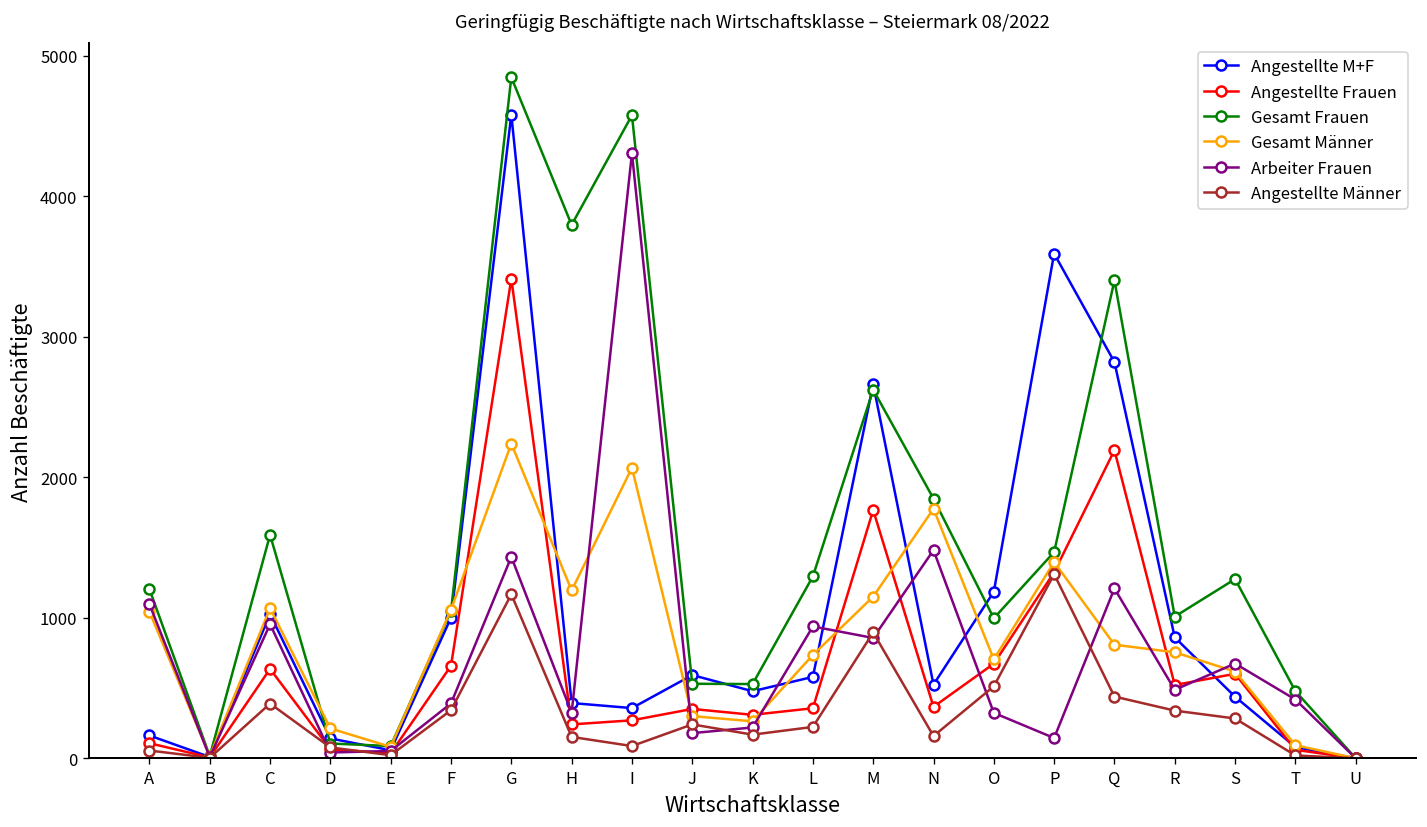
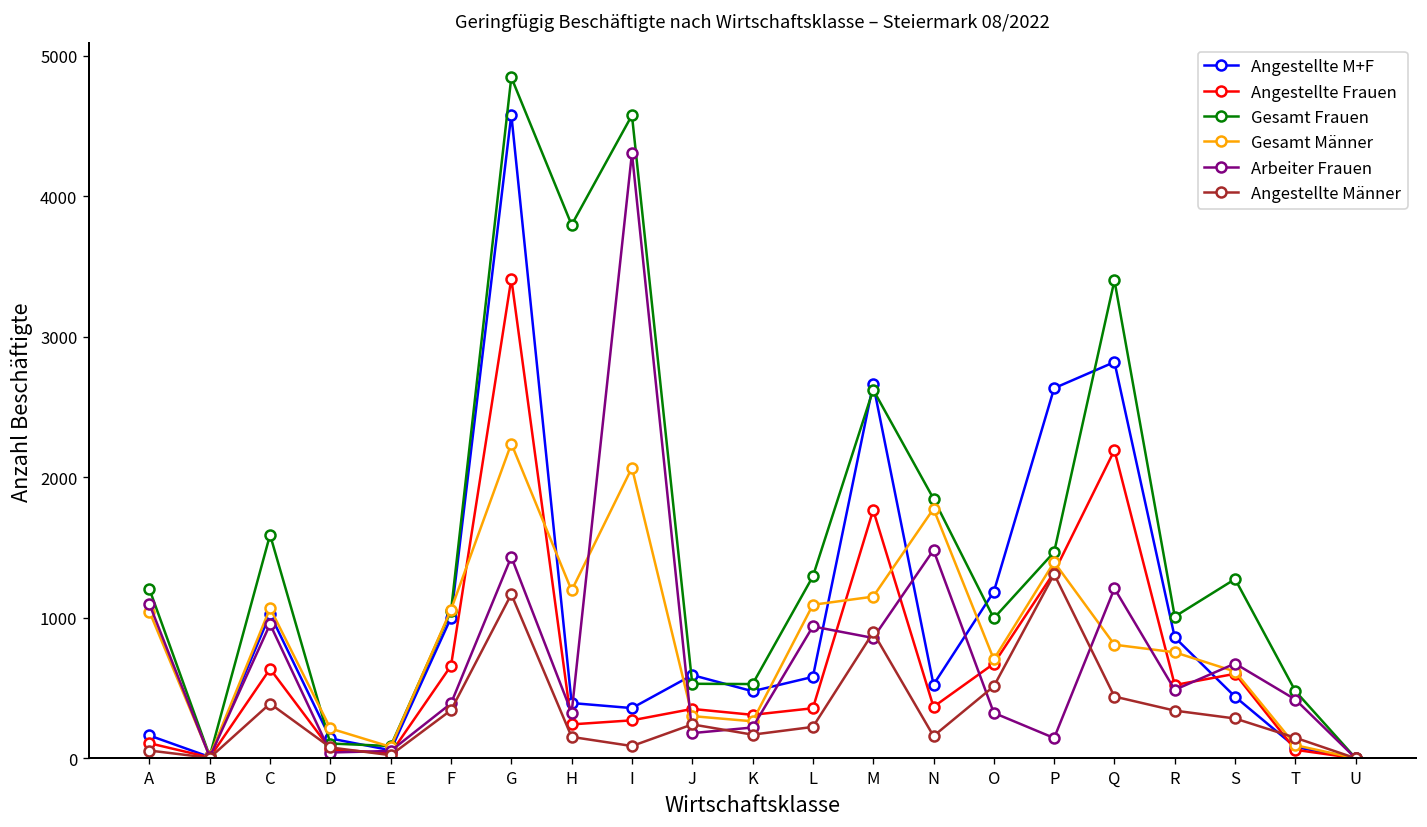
  {
    "Angestellte M+F": {
      "A": 160,
      "C": 1030,
      "D": 140,
      "F": 1000,
      "G": 4580,
      "H": 390,
      "I": 360,
      "J": 590,
      "K": 480,
      "L": 580,
      "M": 2660,
      "N": 520,
      "O": 1190,
-     "P": 3590,
+     "P": 2630,
      "Q": 2820,
      "R": 860,
      "S": 440
    },
    "Angestellte Frauen": {
      "A": 110,
      "C": 640,
      "F": 660,
      "G": 3410,
      "H": 240,
      "I": 270,
      "J": 350,
      "K": 310,
      "L": 360,
      "M": 1770,
      "N": 370,
      "O": 670,
      "Q": 2190,
      "R": 520
    },
    "Gesamt Frauen": {
      "A": 1200,
      "C": 1590,
      "D": 110,
      "G": 4850,
      "H": 3800,
      "I": 4580,
      "J": 530,
      "K": 530,
      "L": 1290,
      "M": 2620,
      "N": 1850,
      "O": 1000,
      "P": 1470,
      "Q": 3400,
      "R": 1010,
      "S": 1280,
      "T": 480
    },
    "Gesamt Männer": {
      "A": 1040,
      "C": 1070,
      "D": 210,
      "G": 2240,
      "H": 1190,
      "I": 2070,
      "J": 300,
      "K": 260,
-     "L": 740,
+     "L": 1090,
      "M": 1150,
      "N": 1780,
      "O": 700,
      "P": 1400,
      "Q": 810,
      "R": 750
    },
    "Arbeiter Frauen": {
      "A": 1100,
      "C": 950,
      "D": 40,
      "F": 390,
      "G": 1430,
      "H": 320,
      "I": 4310,
      "J": 180,
      "K": 220,
      "L": 940,
      "M": 860,
      "N": 1480,
      "O": 320,
      "P": 140,
      "Q": 1210,
      "R": 490,
      "S": 670,
      "T": 420
    },
    "Angestellte Männer": {
      "A": 60,
      "C": 390,
      "F": 340,
      "G": 1170,
      "H": 150,
      "I": 90,
      "J": 240,
      "K": 170,
      "L": 220,
      "M": 900,
      "N": 160,
      "O": 510,
      "Q": 440,
      "R": 340,
      "S": 280,
-     "T": 20
+     "T": 150
    }
  }
